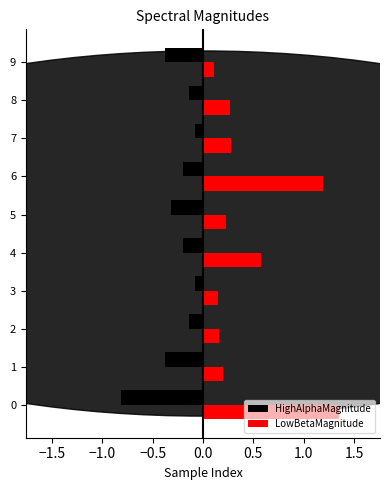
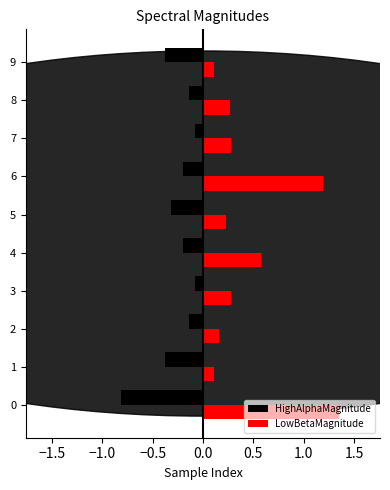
  {
    "HighAlphaMagnitude": {
      "9": -0.38,
      "8": -0.14,
      "7": -0.08,
      "6": -0.20,
      "5": -0.32,
      "4": -0.20,
      "3": -0.08,
      "2": -0.14,
      "1": -0.38,
      "0": -0.82
    },
    "LowBetaMagnitude": {
      "9": 0.11,
      "8": 0.27,
      "7": 0.28,
      "6": 1.20,
      "5": 0.23,
      "4": 0.58,
-     "3": 0.15,
+     "3": 0.28,
      "2": 0.16,
-     "1": 0.20
+     "1": 0.11
    }
  }
